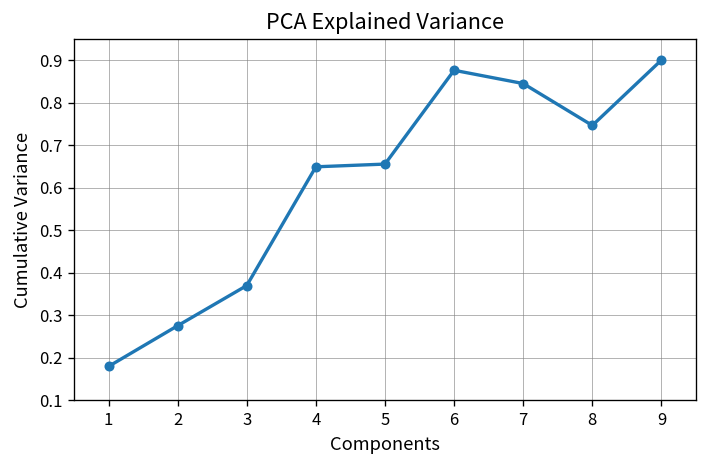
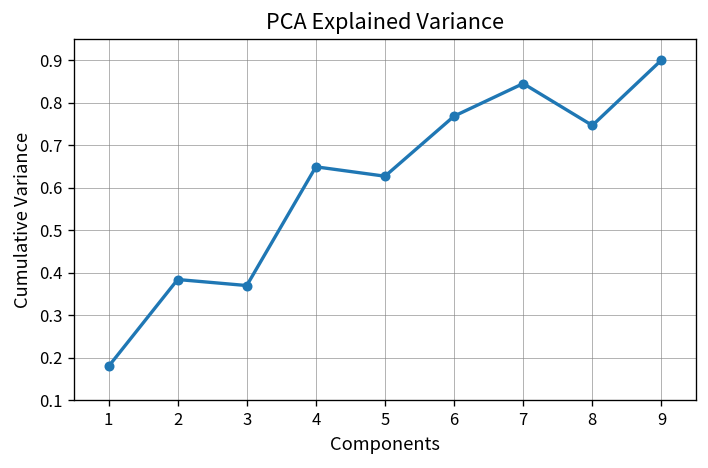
  {
    "1": 0.18,
-   "2": 0.28,
+   "2": 0.38,
    "3": 0.37,
    "4": 0.65,
-   "5": 0.66,
-   "6": 0.88,
+   "5": 0.63,
+   "6": 0.77,
    "7": 0.84,
    "8": 0.75,
    "9": 0.90
  }
